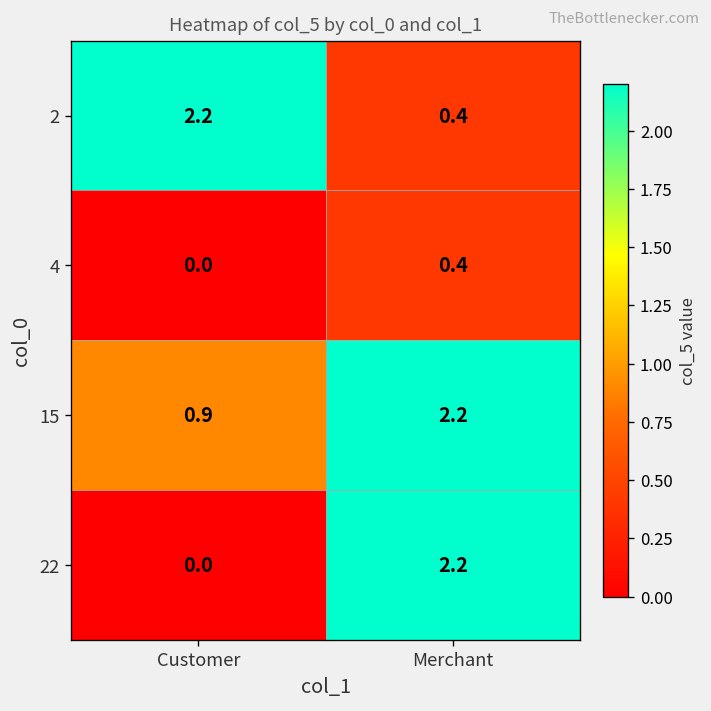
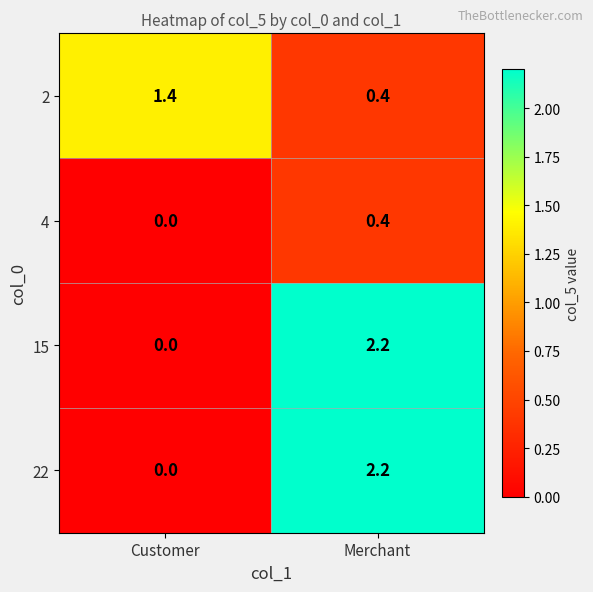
  {
    "2": {
-     "Customer": 2.2,
+     "Customer": 1.4,
      "Merchant": 0.4
    },
    "4": {
      "Customer": 0.0,
      "Merchant": 0.4
    },
    "15": {
-     "Customer": 0.9,
+     "Customer": 0.0,
      "Merchant": 2.2
    },
    "22": {
      "Customer": 0.0,
      "Merchant": 2.2
    }
  }
